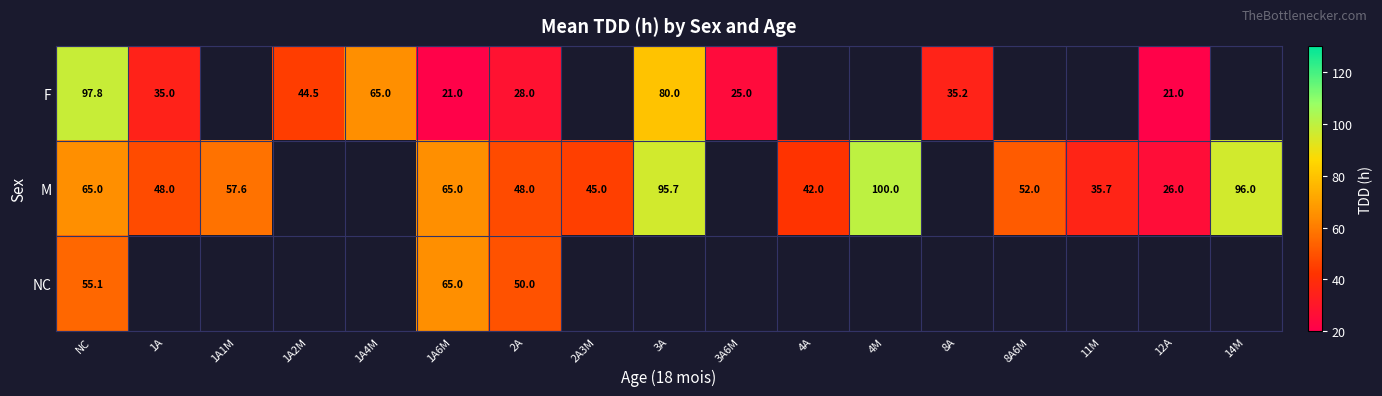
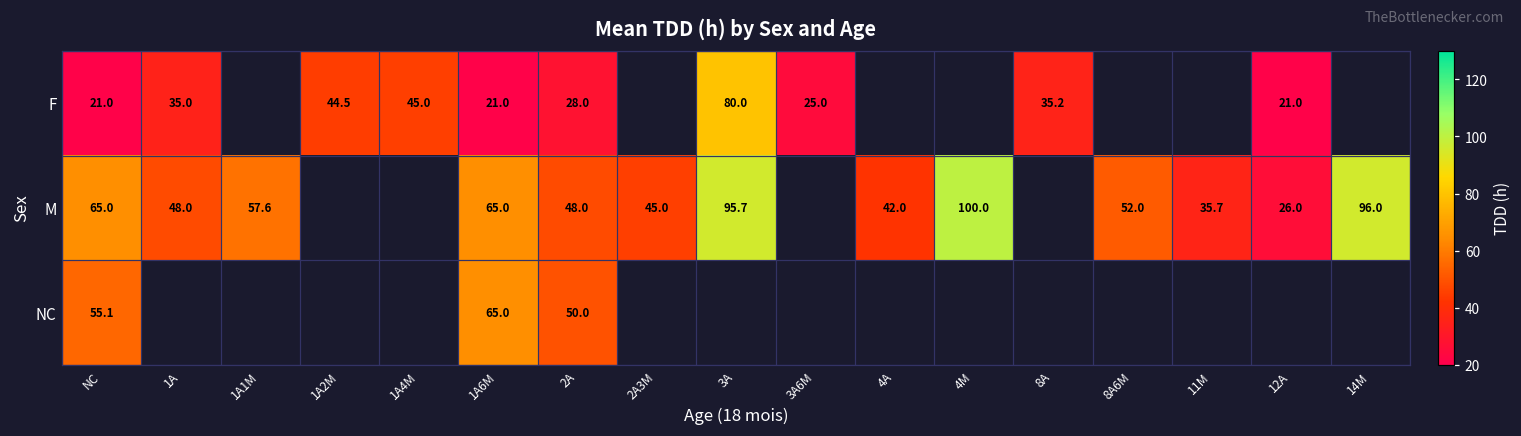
  {
    "F": {
-     "NC": 97.8,
+     "NC": 21.0,
      "1A": 35.0,
      "1A2M": 44.5,
-     "1A4M": 65.0,
+     "1A4M": 45.0,
      "1A6M": 21.0,
      "2A": 28.0,
      "3A": 80.0,
      "3A6M": 25.0,
      "8A": 35.2,
      "12A": 21.0
    },
    "M": {
      "NC": 65.0,
      "1A": 48.0,
      "1A1M": 57.6,
      "1A6M": 65.0,
      "2A": 48.0,
      "2A3M": 45.0,
      "3A": 95.7,
      "4A": 42.0,
      "4M": 100.0,
      "8A6M": 52.0,
      "11M": 35.7,
      "12A": 26.0,
      "14M": 96.0
    },
    "NC": {
      "NC": 55.1,
      "1A6M": 65.0,
      "2A": 50.0
    }
  }
